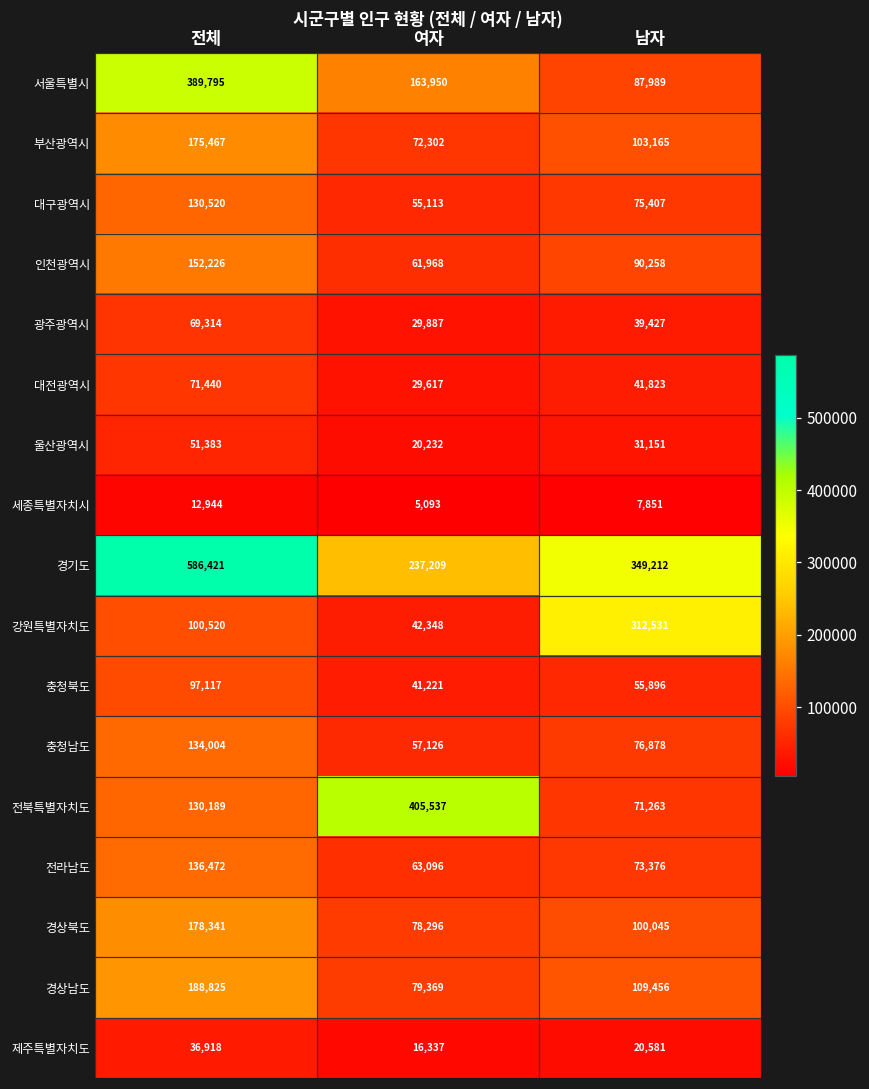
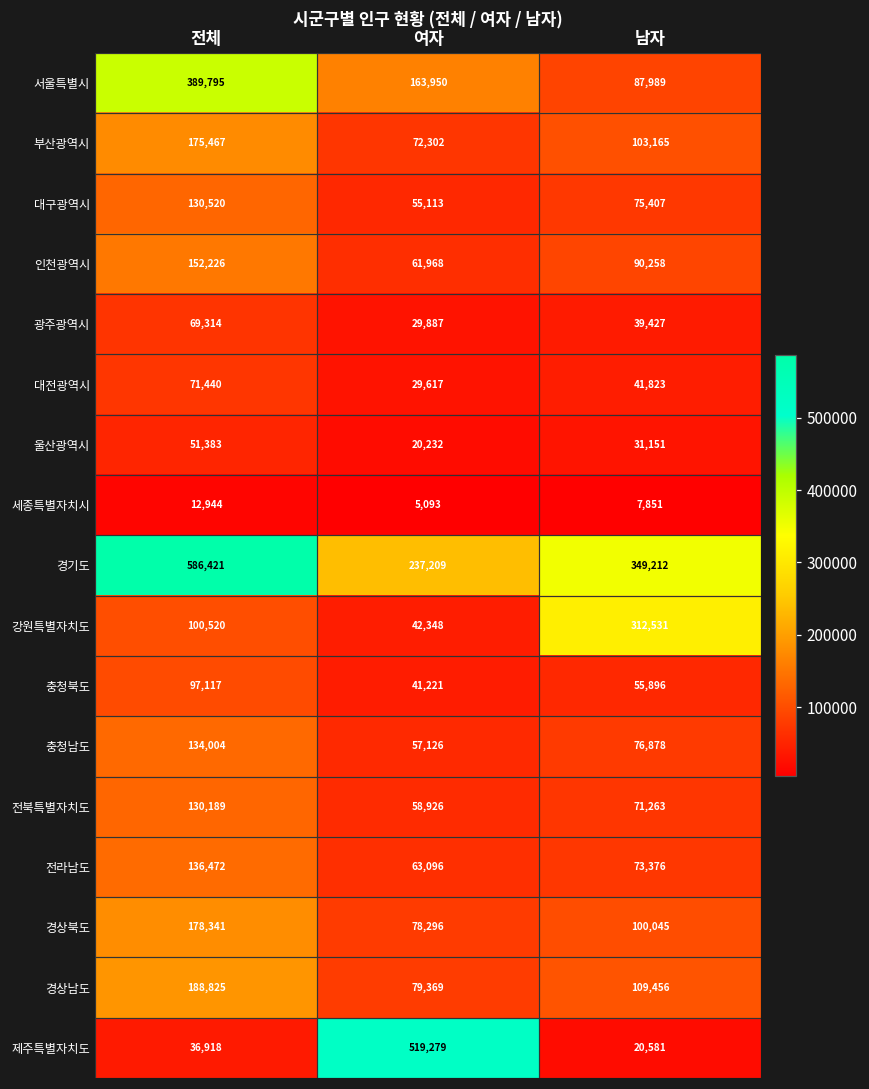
  {
    "서울특별시": {
      "전체": "389,795",
      "여자": "163,950",
      "남자": "87,989"
    },
    "부산광역시": {
      "전체": "175,467",
      "여자": "72,302",
      "남자": "103,165"
    },
    "대구광역시": {
      "전체": "130,520",
      "여자": "55,113",
      "남자": "75,407"
    },
    "인천광역시": {
      "전체": "152,226",
      "여자": "61,968",
      "남자": "90,258"
    },
    "광주광역시": {
      "전체": "69,314",
      "여자": "29,887",
      "남자": "39,427"
    },
    "대전광역시": {
      "전체": "71,440",
      "여자": "29,617",
      "남자": "41,823"
    },
    "울산광역시": {
      "전체": "51,383",
      "여자": "20,232",
      "남자": "31,151"
    },
    "세종특별자치시": {
      "전체": "12,944",
      "여자": "5,093",
      "남자": "7,851"
    },
    "경기도": {
      "전체": "586,421",
      "여자": "237,209",
      "남자": "349,212"
    },
    "강원특별자치도": {
      "전체": "100,520",
      "여자": "42,348",
      "남자": "312,531"
    },
    "충청북도": {
      "전체": "97,117",
      "여자": "41,221",
      "남자": "55,896"
    },
    "충청남도": {
      "전체": "134,004",
      "여자": "57,126",
      "남자": "76,878"
    },
    "전북특별자치도": {
      "전체": "130,189",
-     "여자": "405,537",
+     "여자": "58,926",
      "남자": "71,263"
    },
    "전라남도": {
      "전체": "136,472",
      "여자": "63,096",
      "남자": "73,376"
    },
    "경상북도": {
      "전체": "178,341",
      "여자": "78,296",
      "남자": "100,045"
    },
    "경상남도": {
      "전체": "188,825",
      "여자": "79,369",
      "남자": "109,456"
    },
    "제주특별자치도": {
      "전체": "36,918",
-     "여자": "16,337",
+     "여자": "519,279",
      "남자": "20,581"
    }
  }
